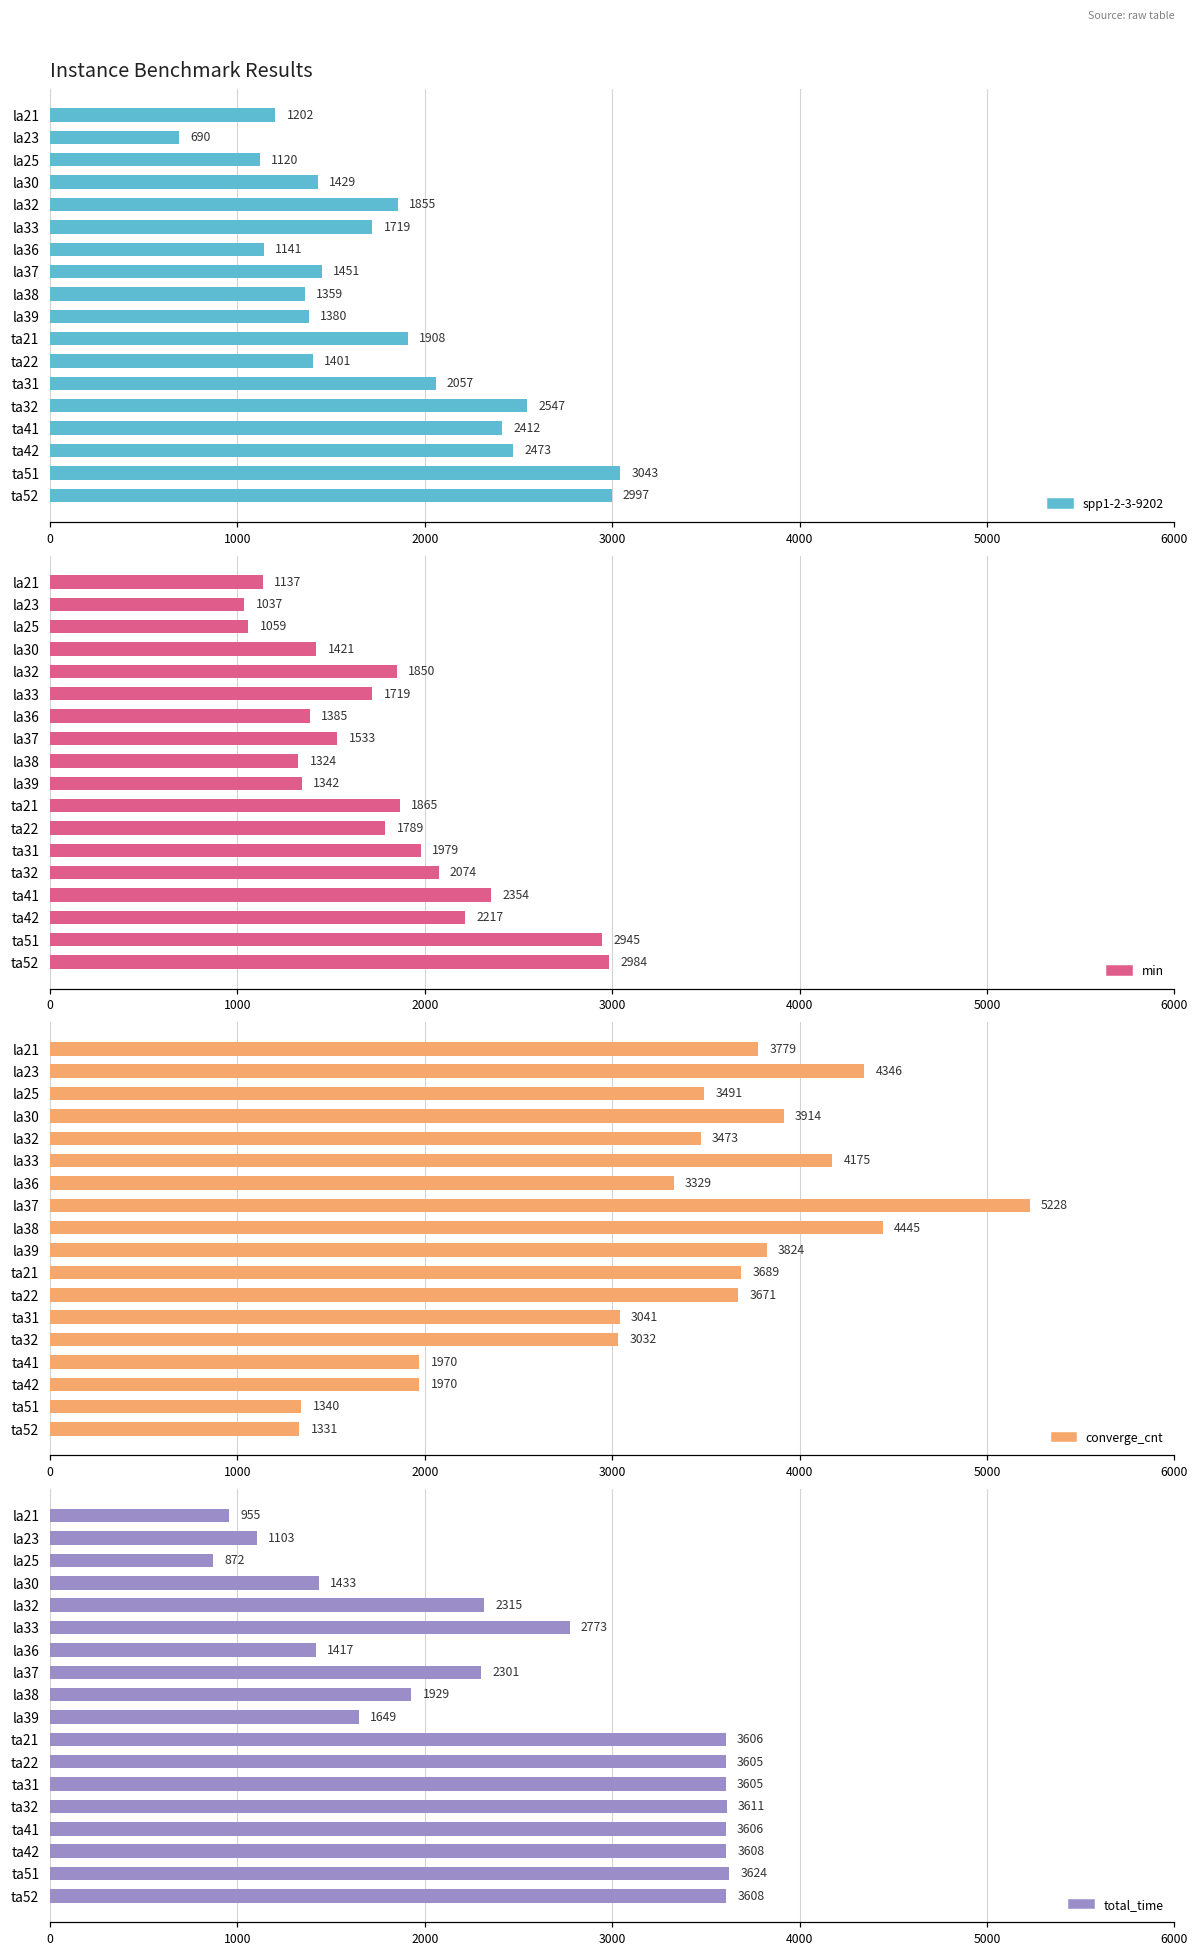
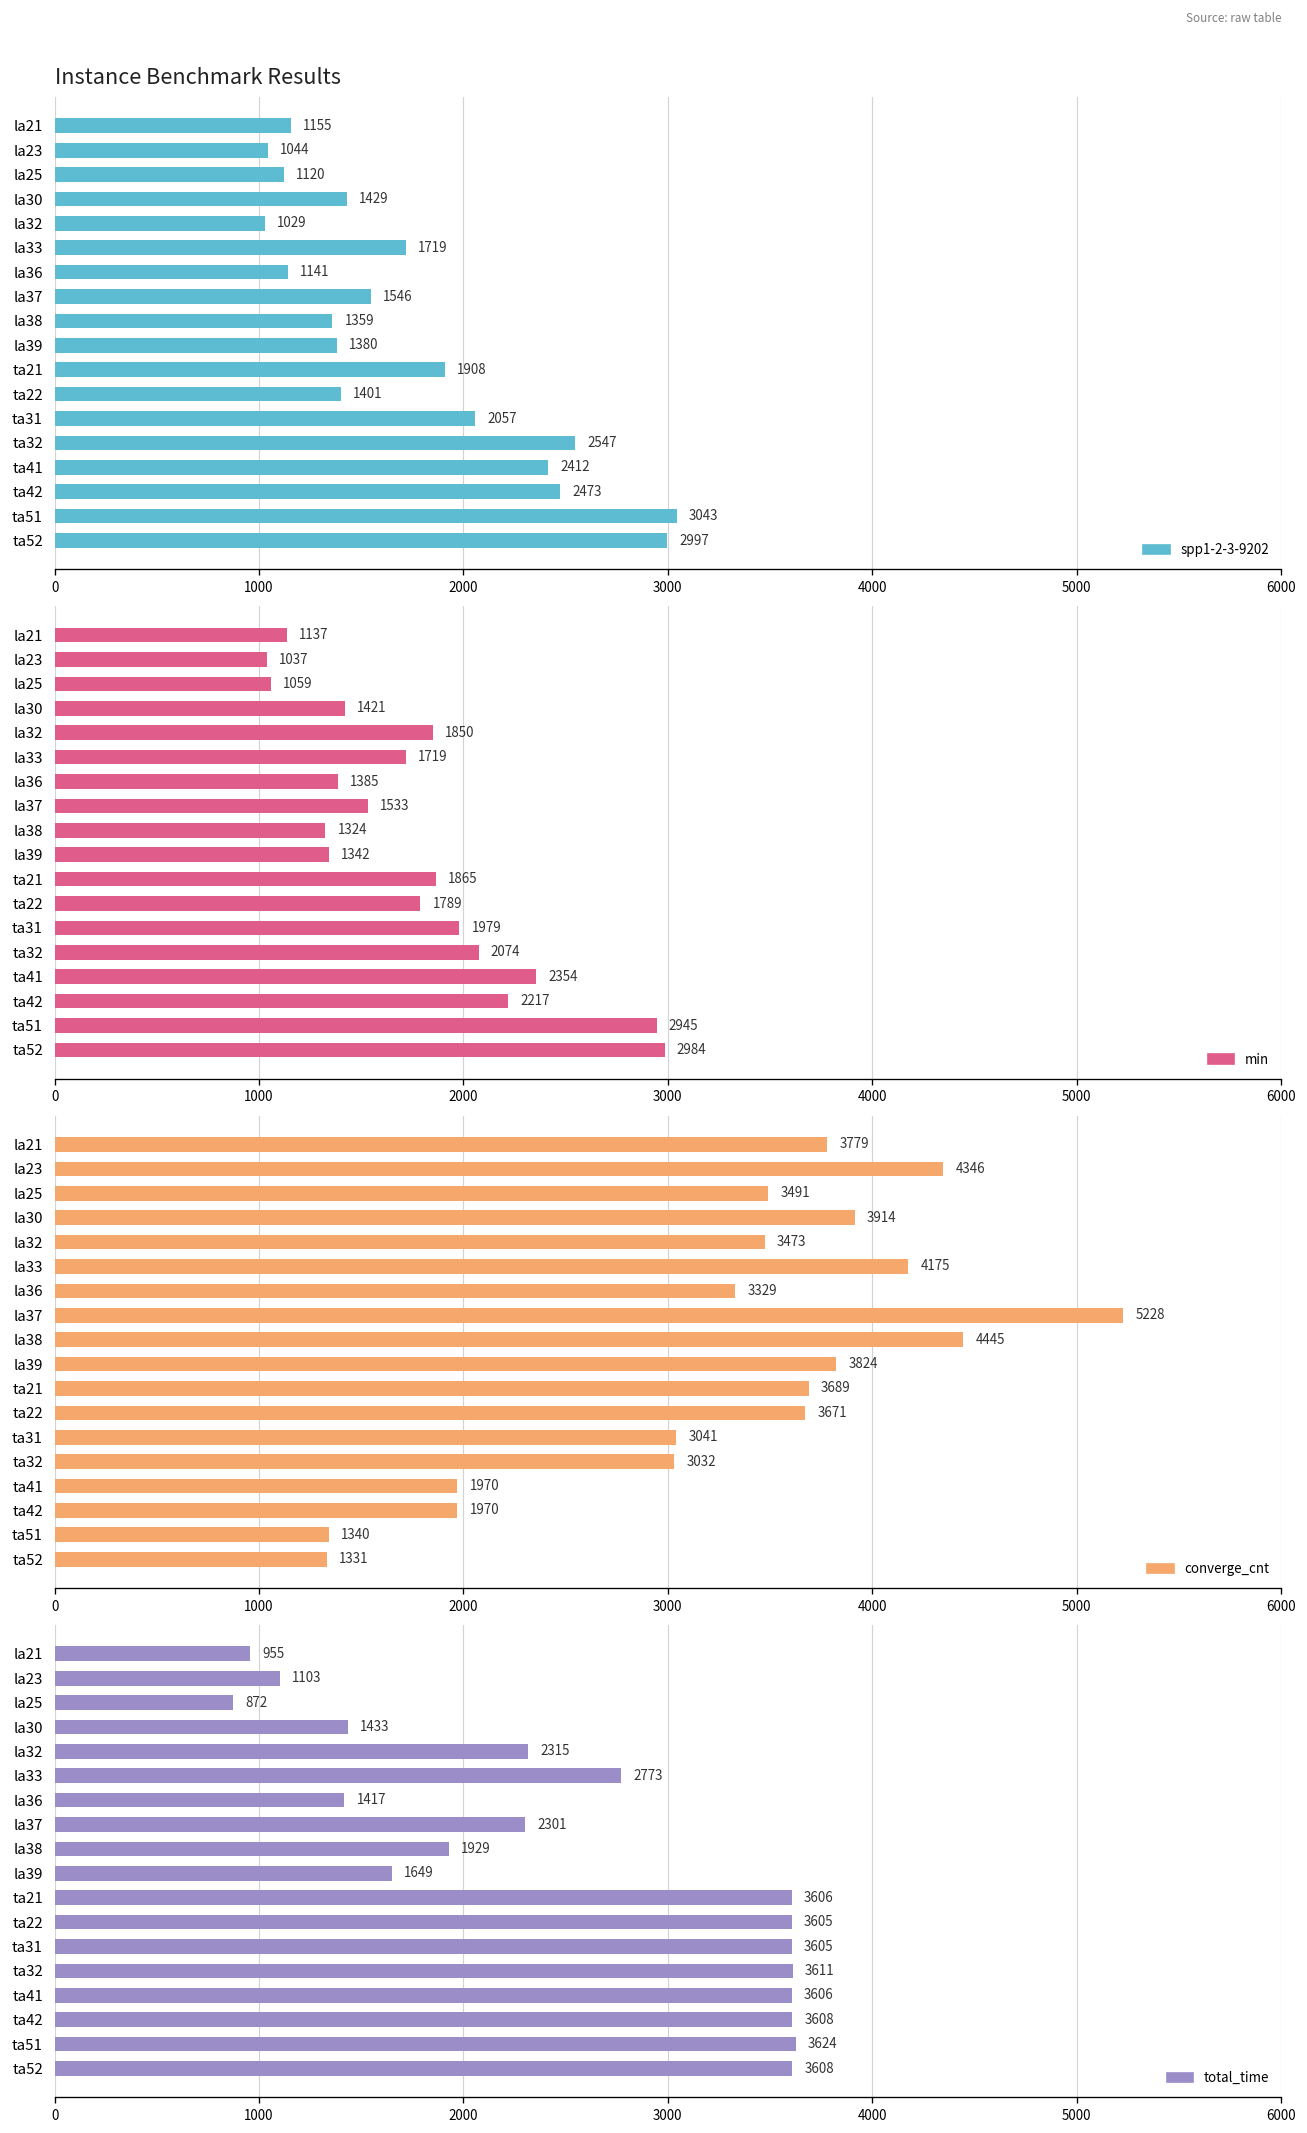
  {
    "Instance Benchmark Results": {
-     "la21": 1202,
-     "la23": 690,
+     "la21": 1155,
+     "la23": 1044,
      "la25": 1120,
      "la30": 1429,
-     "la32": 1855,
+     "la32": 1029,
      "la33": 1719,
      "la36": 1141,
-     "la37": 1451,
+     "la37": 1546,
      "la38": 1359,
      "la39": 1380,
      "ta21": 1908,
      "ta22": 1401,
      "ta31": 2057,
      "ta32": 2547,
      "ta41": 2412,
      "ta42": 2473,
      "ta51": 3043,
      "ta52": 2997
    }
  }
